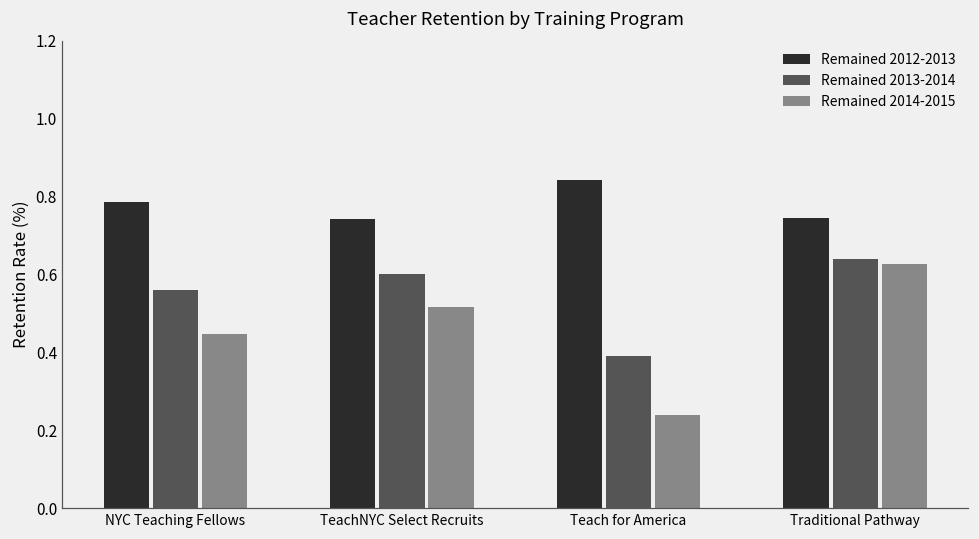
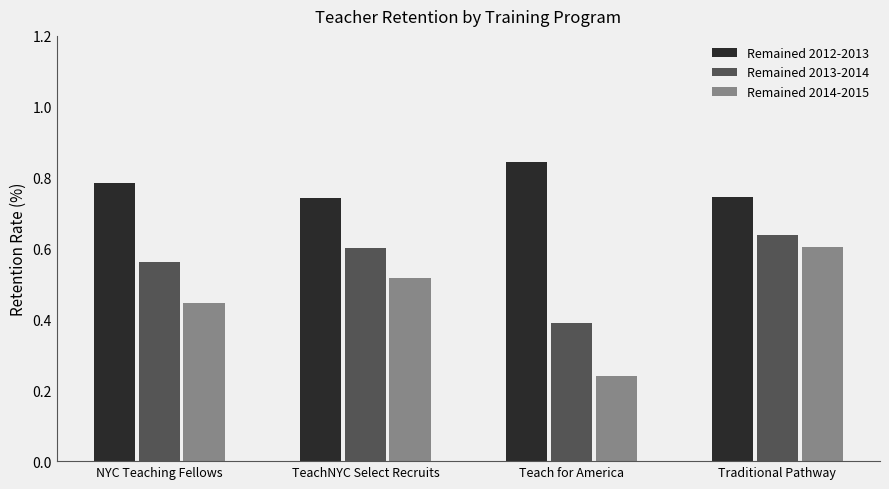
  {
    "Remained 2012-2013": {
      "NYC Teaching Fellows": 0.79,
      "TeachNYC Select Recruits": 0.74,
      "Teach for America": 0.84,
      "Traditional Pathway": 0.75
    },
    "Remained 2013-2014": {
      "NYC Teaching Fellows": 0.56,
      "TeachNYC Select Recruits": 0.60,
      "Teach for America": 0.39,
      "Traditional Pathway": 0.64
    },
    "Remained 2014-2015": {
      "NYC Teaching Fellows": 0.45,
      "TeachNYC Select Recruits": 0.52,
      "Teach for America": 0.24,
-     "Traditional Pathway": 0.63
+     "Traditional Pathway": 0.60
    }
  }
